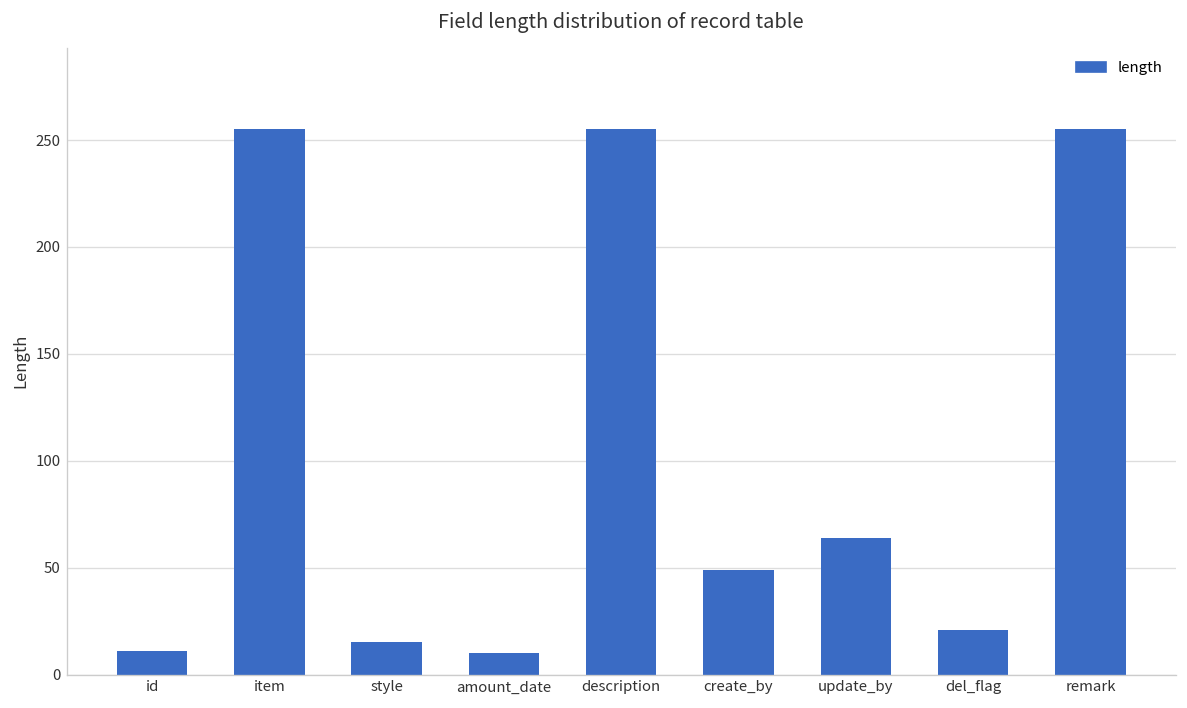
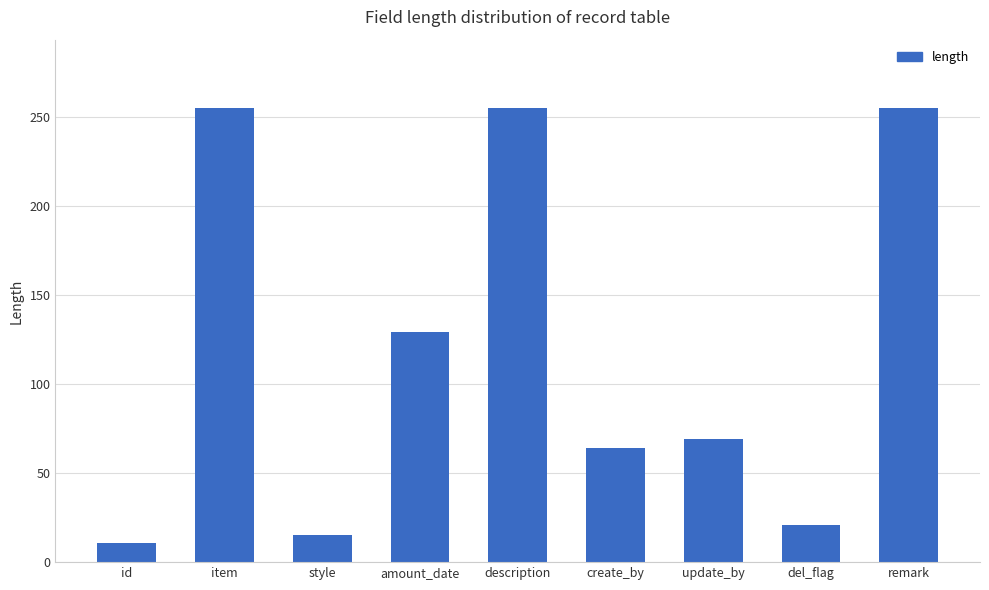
  {
    "id": 11,
    "item": 255,
    "style": 15,
-   "amount_date": 10,
+   "amount_date": 129,
    "description": 255,
-   "create_by": 49,
-   "update_by": 64,
+   "create_by": 64,
+   "update_by": 69,
    "del_flag": 21,
    "remark": 255
  }
